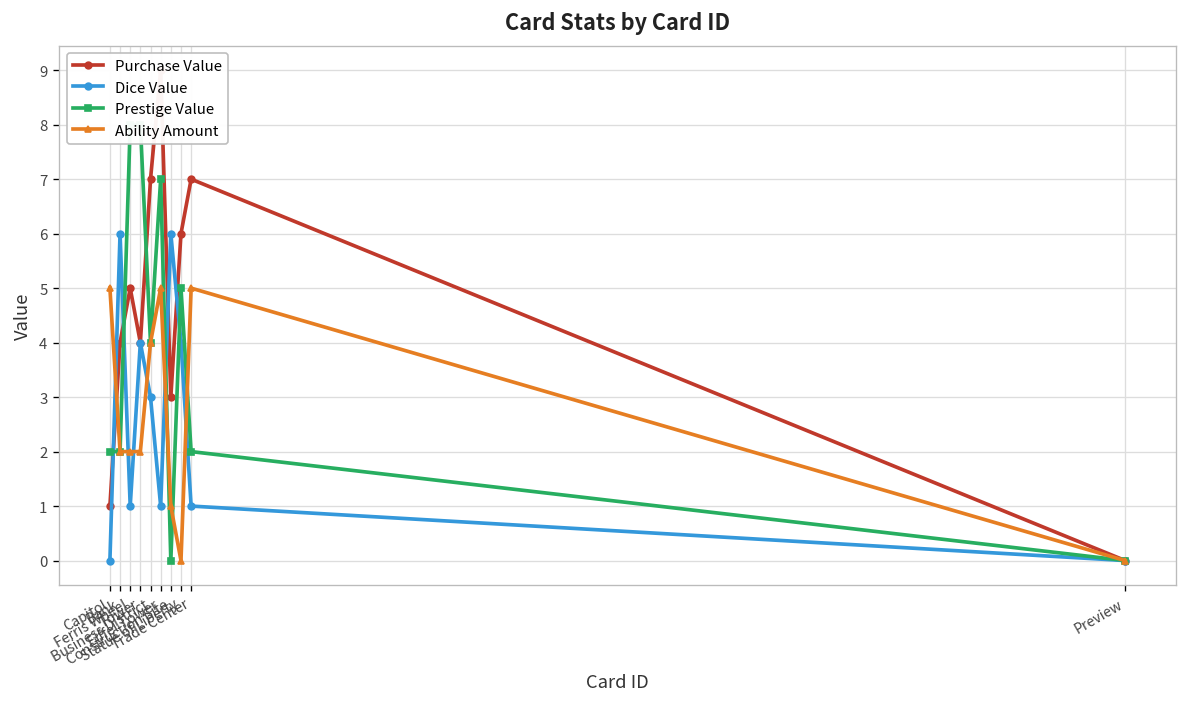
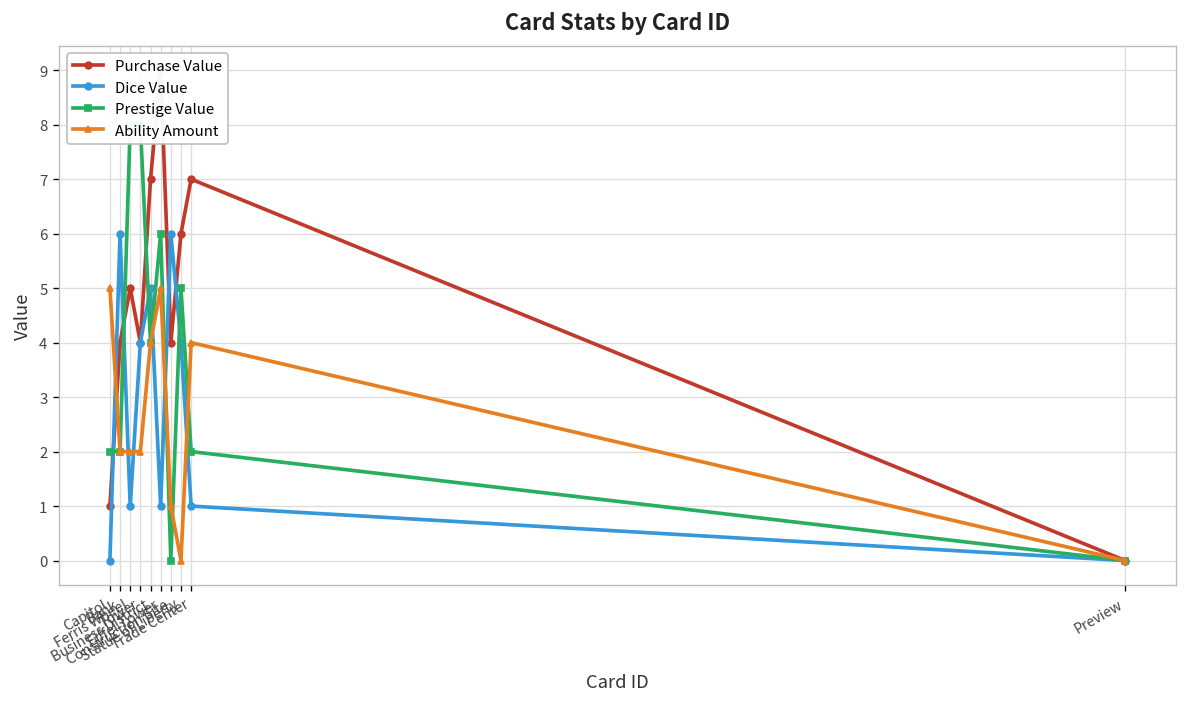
  {
    "Purchase Value": {
      "Capitol": 1,
      "Bank": 4,
      "Ferris Wheel": 5,
      "Business District": 7,
-     "Construction Site": 3,
+     "Construction Site": 4,
      "Statue of Liberty": 6,
      "Trade Center": 7
    },
    "Dice Value": {
      "Capitol": 0,
      "Bank": 6,
      "Ferris Wheel": 1,
-     "Business District": 3,
+     "Business District": 5,
      "Eiffel Tower": 1,
      "Construction Site": 6,
      "Statue of Liberty": 4,
      "Trade Center": 1
    },
    "Prestige Value": {
      "Capitol": 2,
-     "Eiffel Tower": 7,
+     "Eiffel Tower": 6,
      "Construction Site": 0,
      "Statue of Liberty": 5,
      "Trade Center": 2
    },
    "Ability Amount": {
      "Capitol": 5,
      "Ferris Wheel": 2,
      "Tower": 2,
      "Eiffel Tower": 5,
      "Construction Site": 1,
      "Statue of Liberty": 0,
-     "Trade Center": 5
+     "Trade Center": 4
    }
  }
